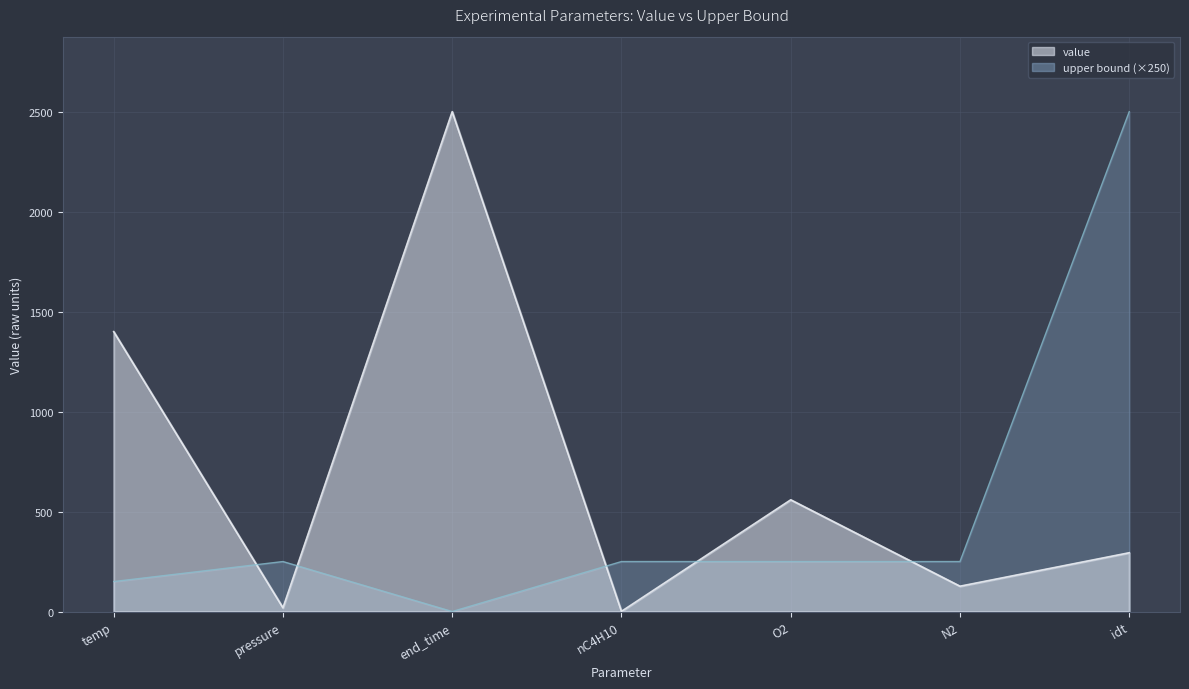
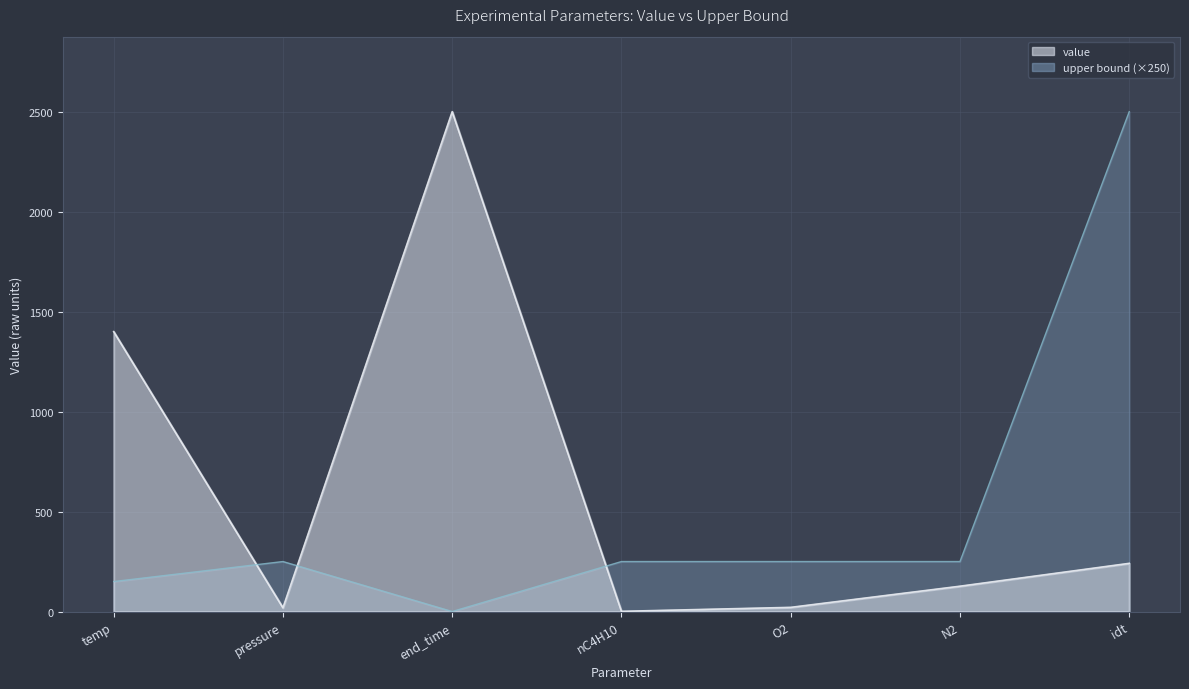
  {
    "value": {
      "temp": 1400,
      "pressure": 20,
      "end_time": 2500,
      "nC4H10": 0,
-     "O2": 560,
+     "O2": 20,
      "N2": 130,
-     "idt": 290
+     "idt": 240
    }
  }
